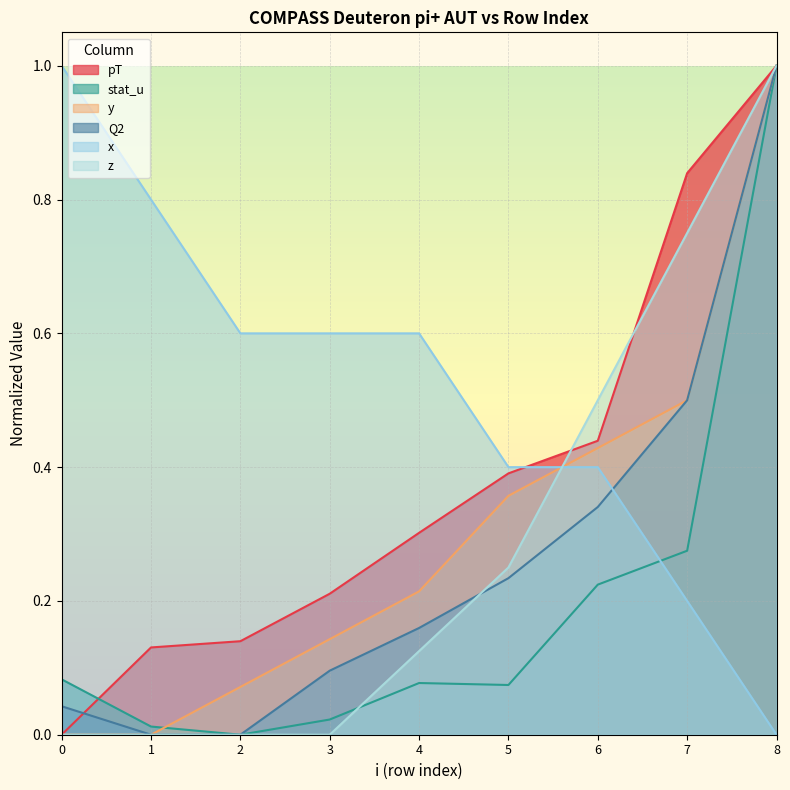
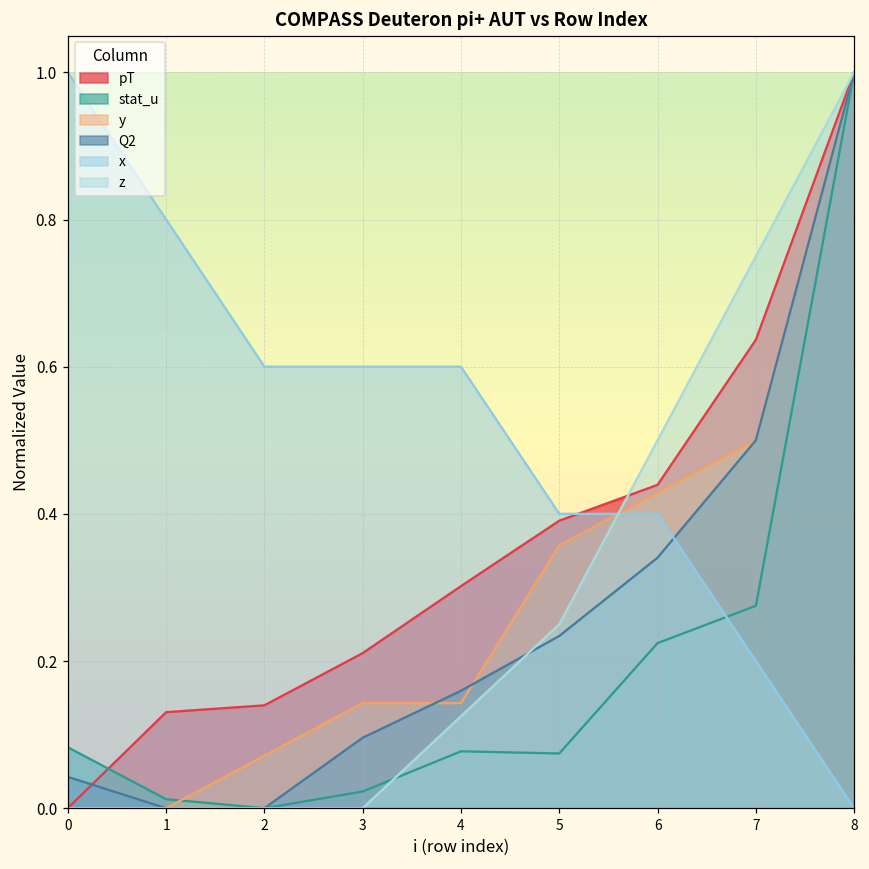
  {
    "pT": {
      "1": 0.13,
      "2": 0.14,
      "3": 0.21,
      "4": 0.30,
      "5": 0.39,
      "6": 0.44,
-     "7": 0.84
+     "7": 0.64
    },
    "y": {
      "2": 0.07,
      "3": 0.14,
-     "4": 0.21,
+     "4": 0.14,
      "5": 0.36,
      "6": 0.43
    }
  }
